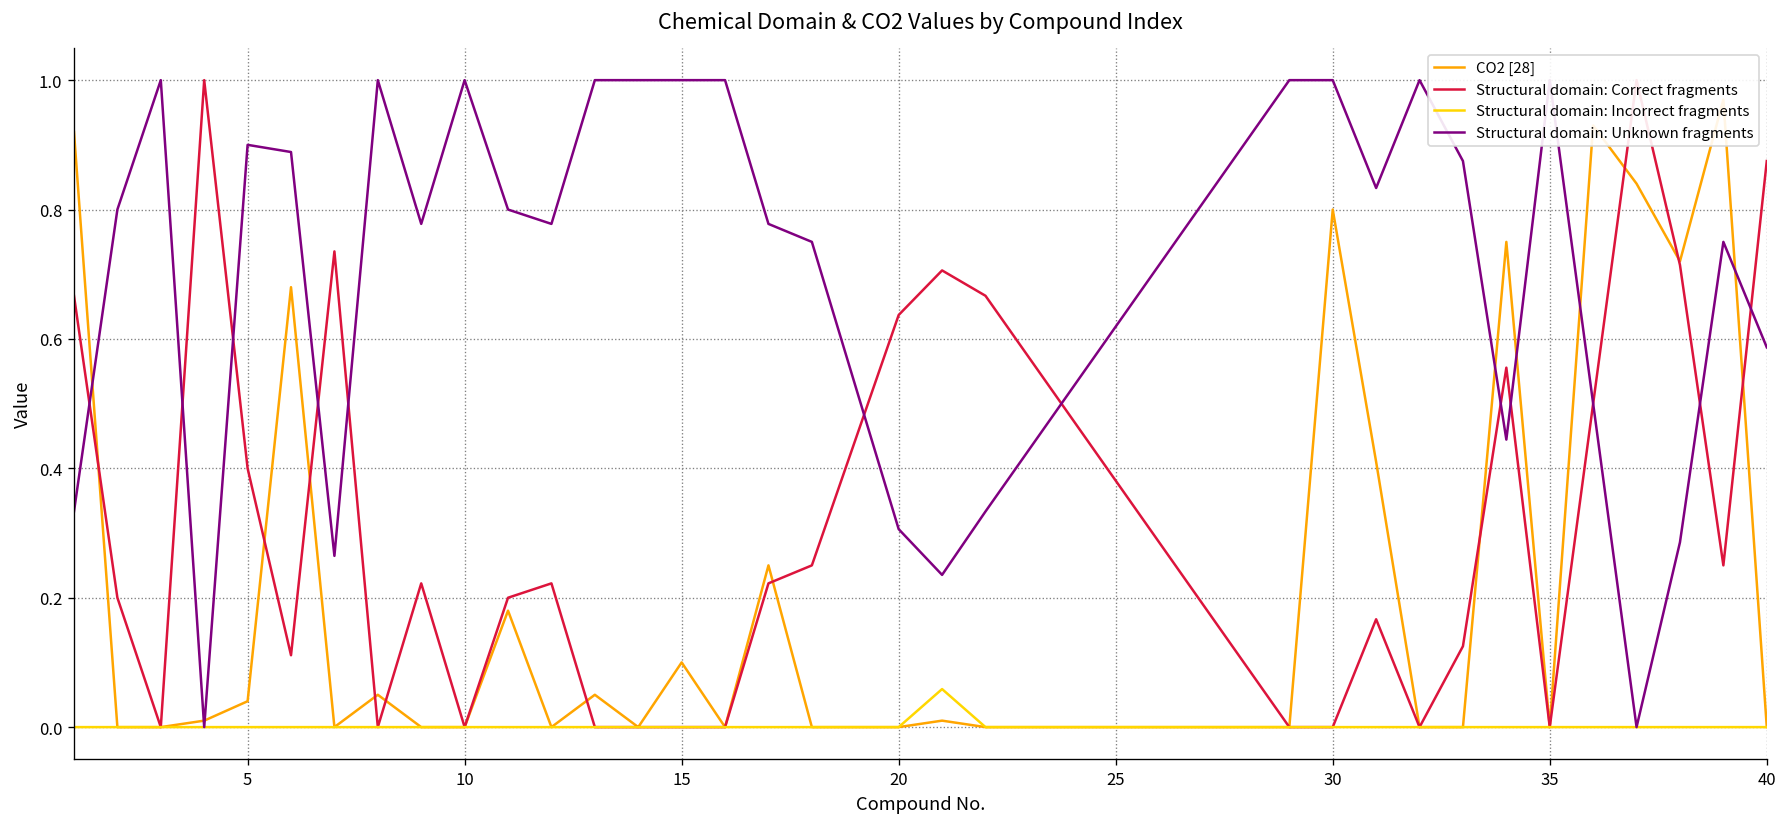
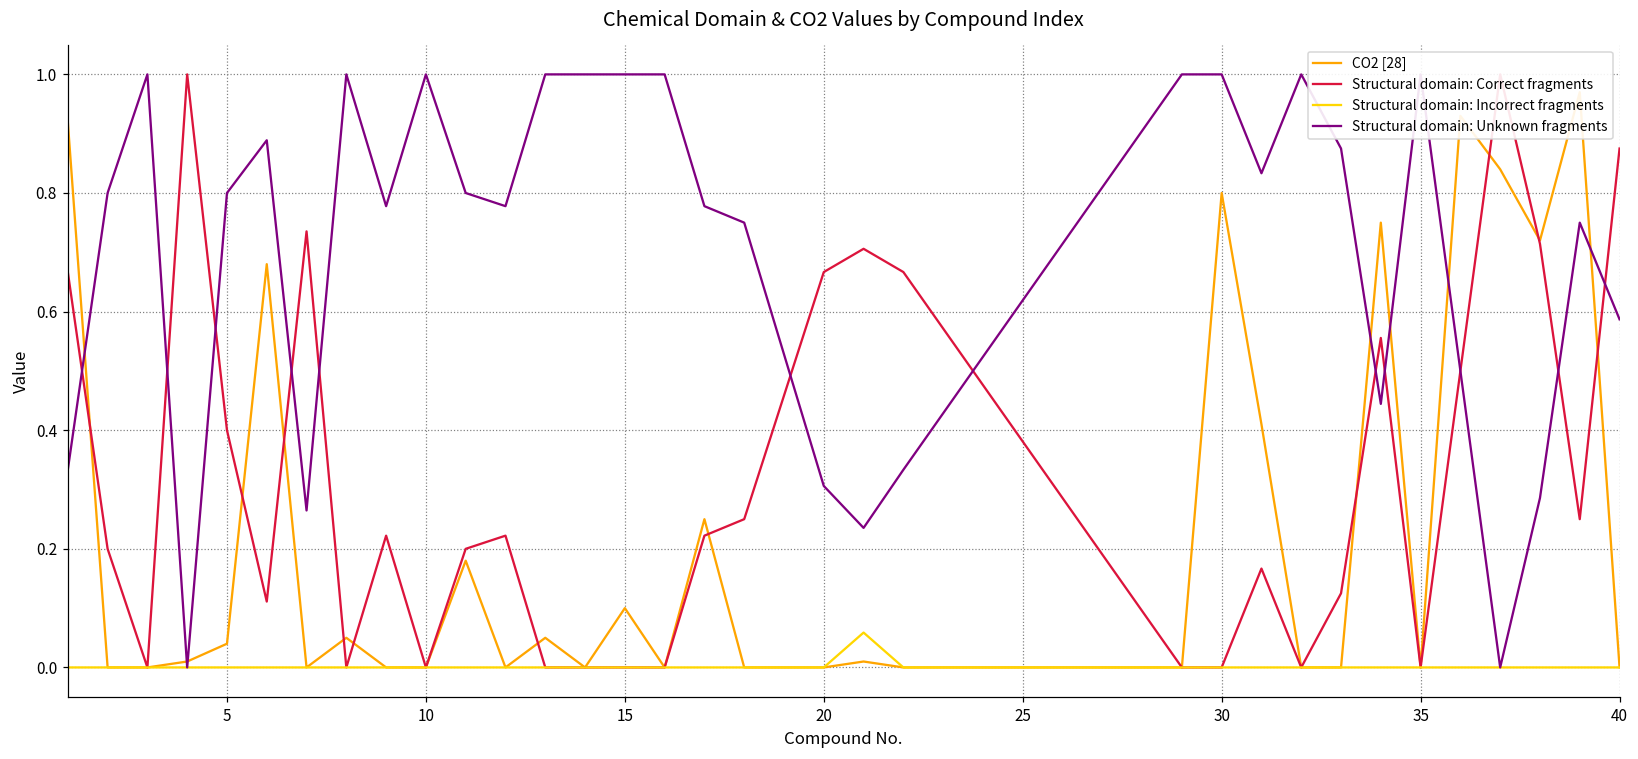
  {
    "Structural domain: Correct fragments": {
      "5": 0.40,
-     "20": 0.64,
+     "20": 0.67,
      "40": 0.88
    },
    "Structural domain: Unknown fragments": {
-     "5": 0.9,
+     "5": 0.8,
      "10": 1.0,
      "15": 1.0,
      "20": 0.31,
      "30": 1.0,
      "40": 0.59
    }
  }
